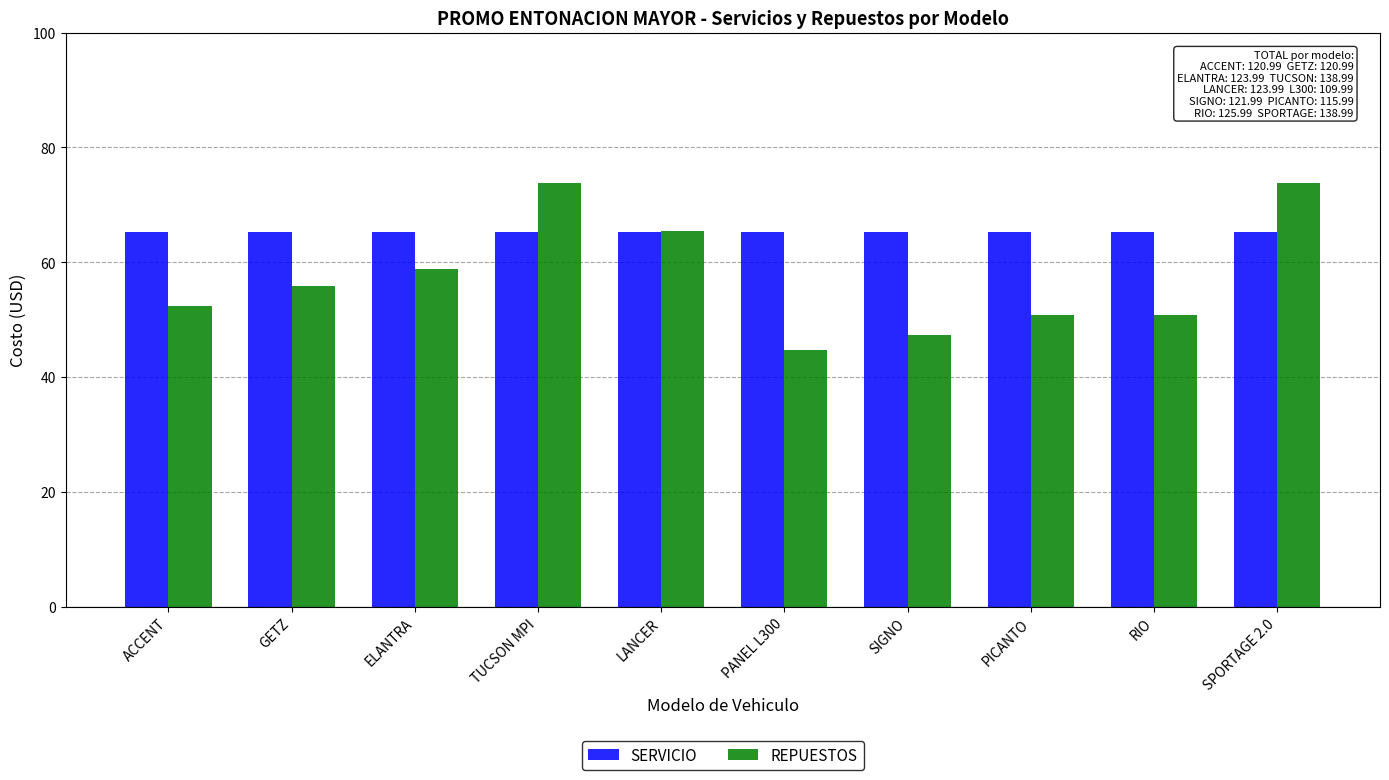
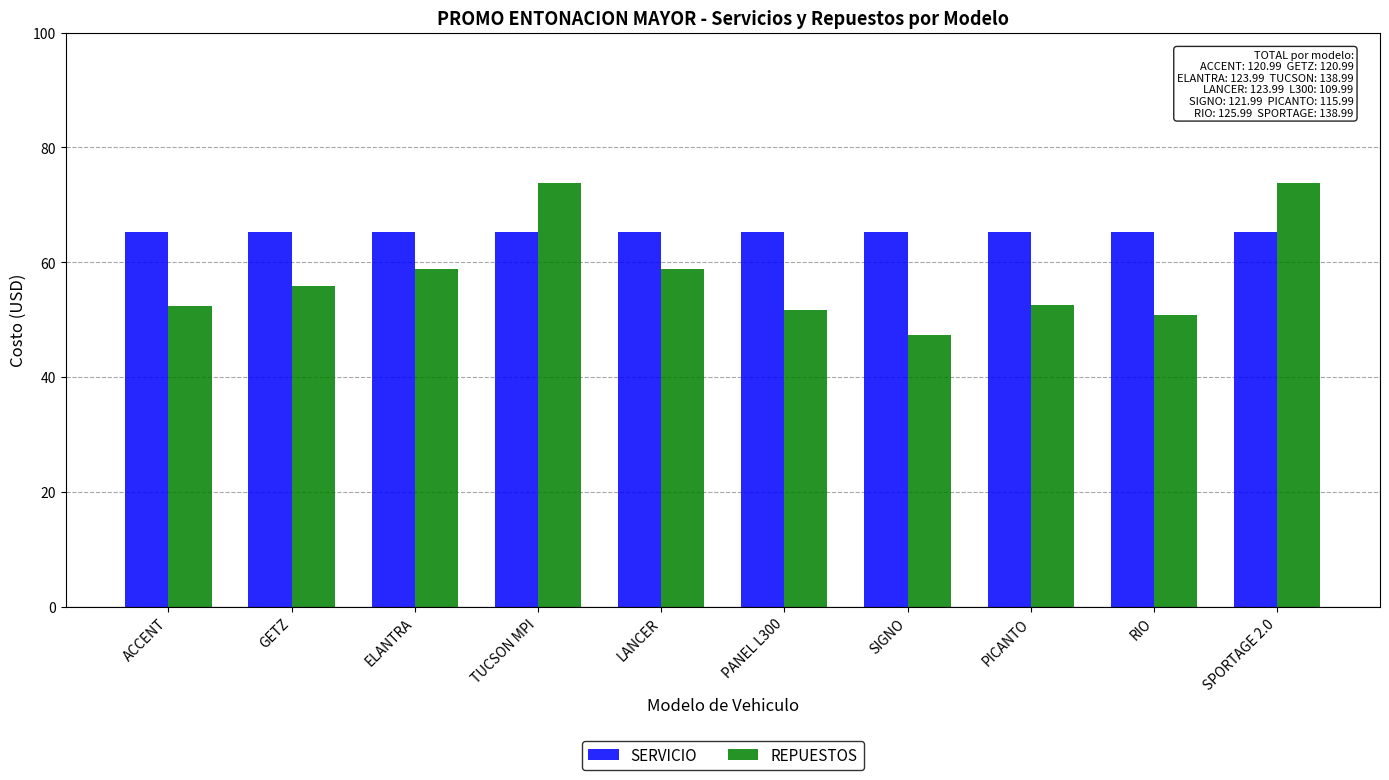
  {
    "SERVICIO": {
      "ACCENT": 65,
      "GETZ": 65,
      "ELANTRA": 65,
      "TUCSON MPI": 65,
      "LANCER": 65,
      "PANEL L300": 65,
      "SIGNO": 65,
      "PICANTO": 65,
      "RIO": 65,
      "SPORTAGE 2.0": 65
    },
    "REPUESTOS": {
      "ACCENT": 52,
      "GETZ": 56,
      "ELANTRA": 59,
      "TUCSON MPI": 74,
-     "LANCER": 66,
-     "PANEL L300": 45,
+     "LANCER": 59,
+     "PANEL L300": 52,
      "SIGNO": 47,
-     "PICANTO": 51,
+     "PICANTO": 53,
      "RIO": 51,
      "SPORTAGE 2.0": 74
    }
  }
